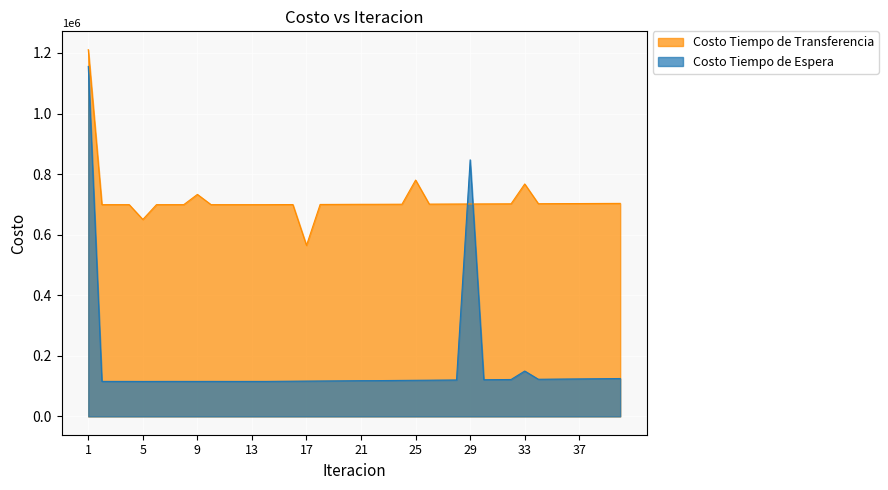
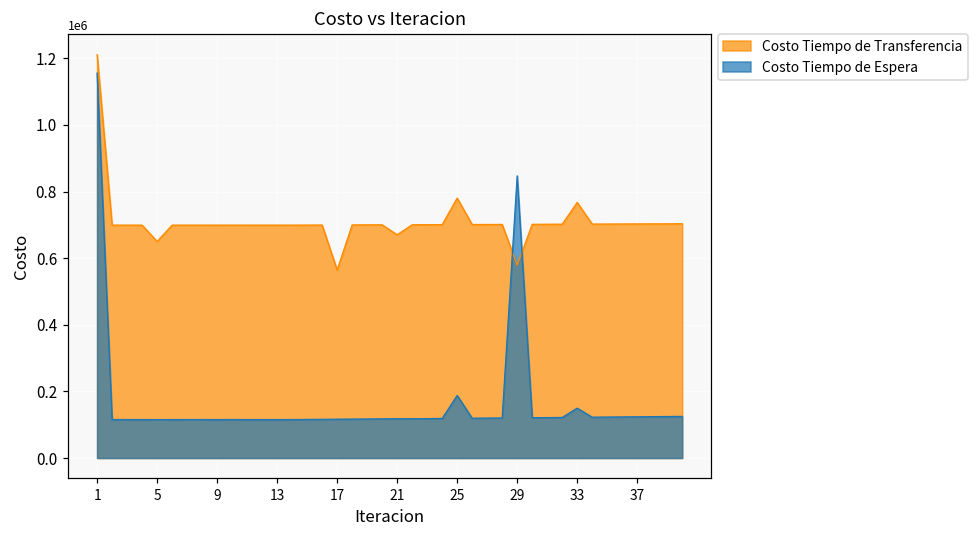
  {
    "Costo Tiempo de Transferencia": {
      "1": 1210000,
      "5": 650000,
-     "9": 730000,
+     "9": 700000,
      "13": 700000,
      "17": 560000,
-     "21": 700000,
+     "21": 670000,
      "25": 780000,
-     "29": 700000,
+     "29": 580000,
      "33": 770000,
      "37": 700000
    },
    "Costo Tiempo de Espera": {
      "1": 1160000,
      "5": 120000,
      "9": 120000,
      "13": 120000,
      "17": 120000,
      "21": 120000,
-     "25": 120000,
+     "25": 190000,
      "29": 850000,
      "33": 150000,
      "37": 120000
    }
  }
